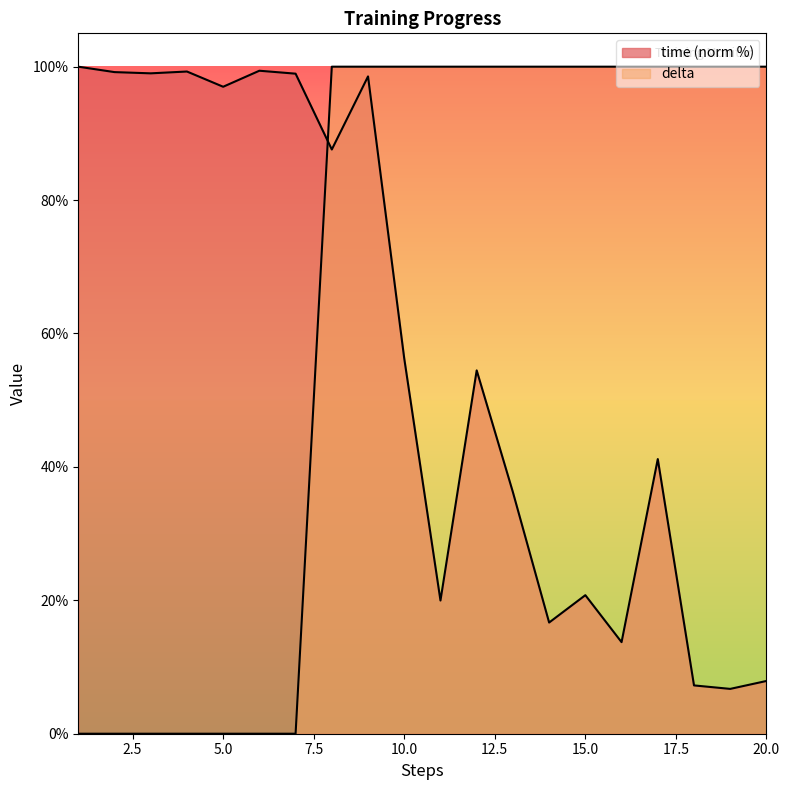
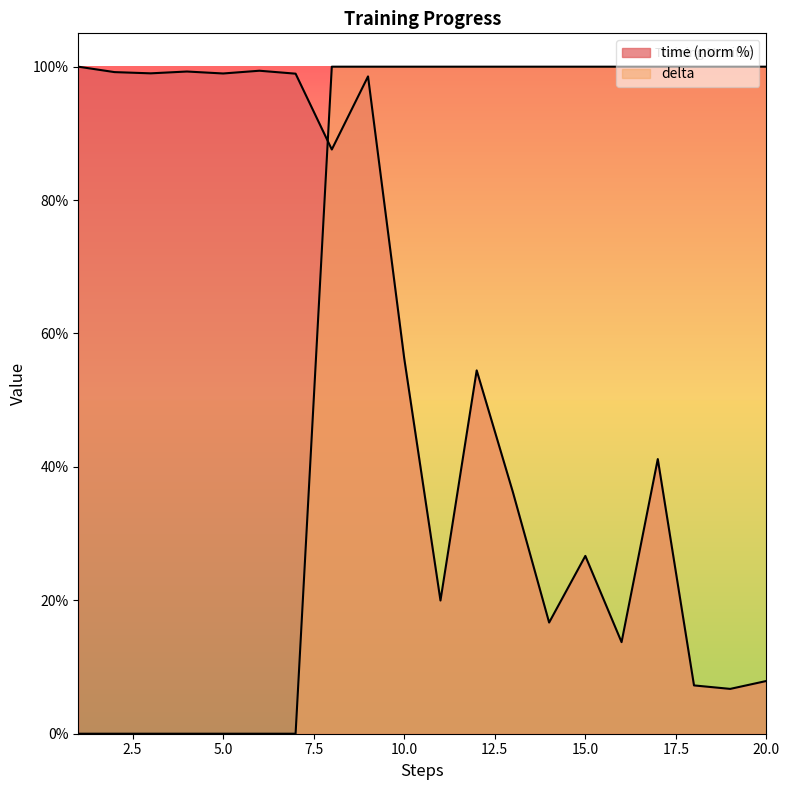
  {
    "time (norm %)": {
-     "5.0": "97%",
+     "5.0": "99%",
      "10.0": "56%",
-     "15.0": "21%",
+     "15.0": "27%",
      "20.0": "8%"
    },
    "delta": {
      "5.0": "0%",
      "10.0": "100%",
      "15.0": "100%",
      "20.0": "100%"
    }
  }
